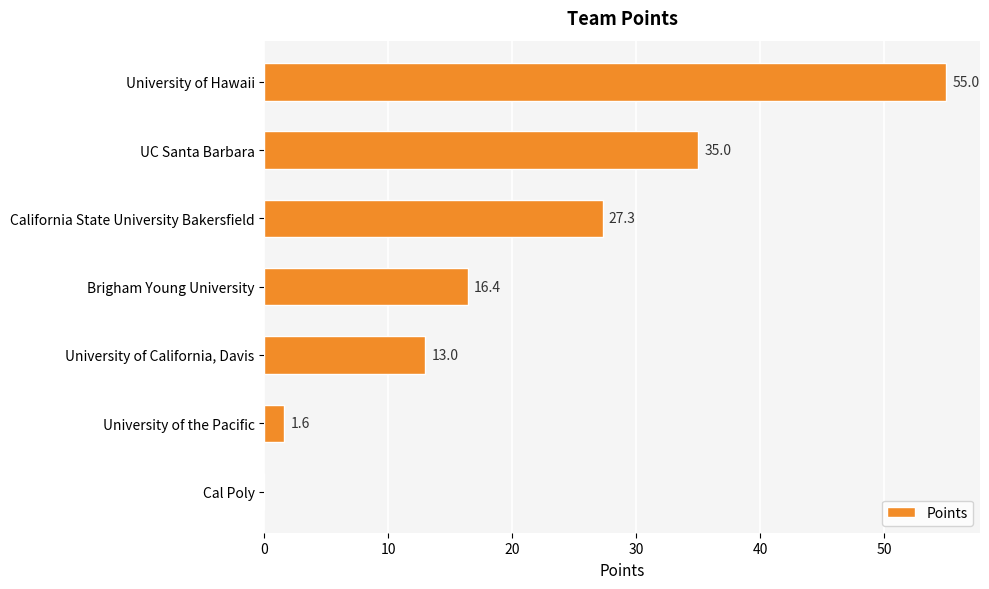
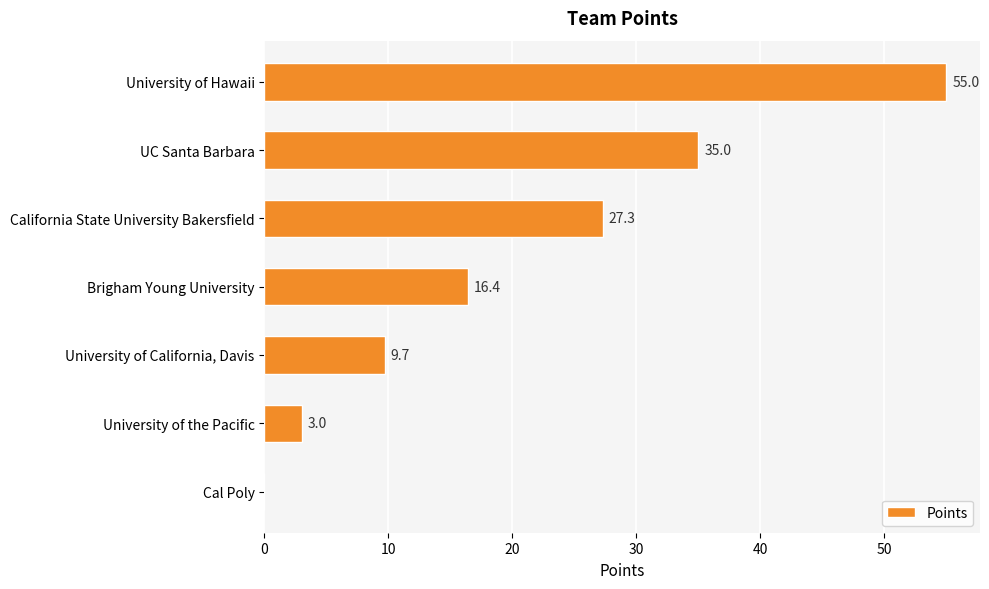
  {
    "University of Hawaii": 55.0,
    "UC Santa Barbara": 35.0,
    "California State University Bakersfield": 27.3,
    "Brigham Young University": 16.4,
-   "University of California, Davis": 13.0,
-   "University of the Pacific": 1.6
+   "University of California, Davis": 9.7,
+   "University of the Pacific": 3.0
  }
